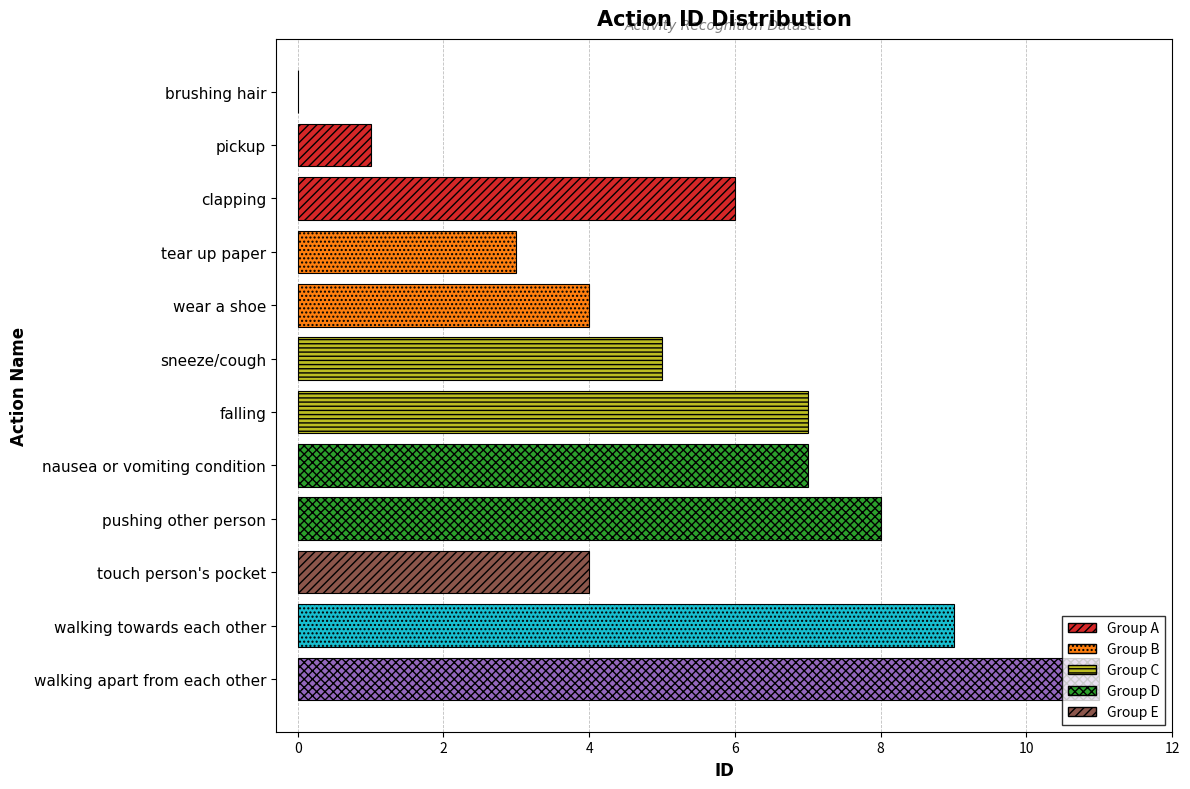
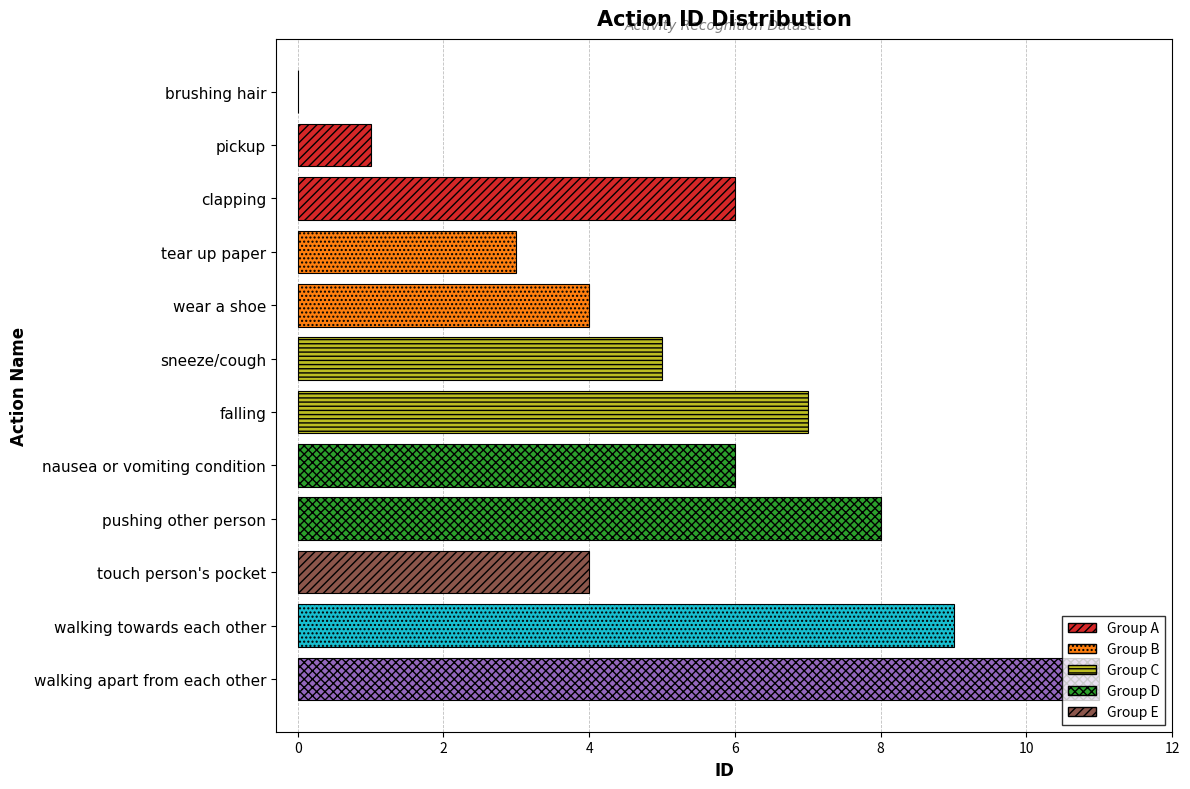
  {
    "brushing hair": 0,
    "pickup": 1,
    "clapping": 6,
    "tear up paper": 3,
    "wear a shoe": 4,
    "sneeze/cough": 5,
    "falling": 7,
-   "nausea or vomiting condition": 7,
+   "nausea or vomiting condition": 6,
    "pushing other person": 8,
    "touch person's pocket": 4,
    "walking towards each other": 9
  }
